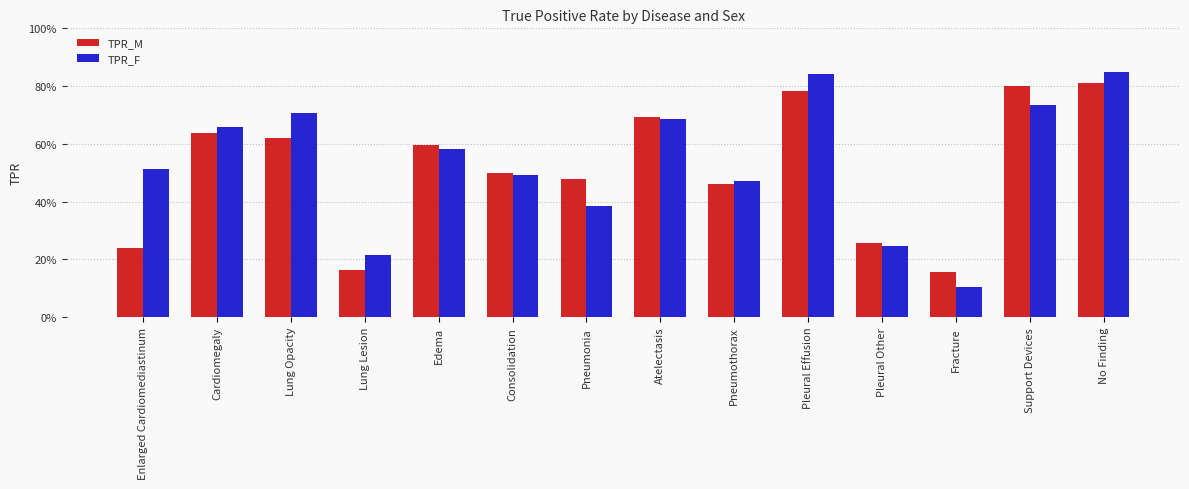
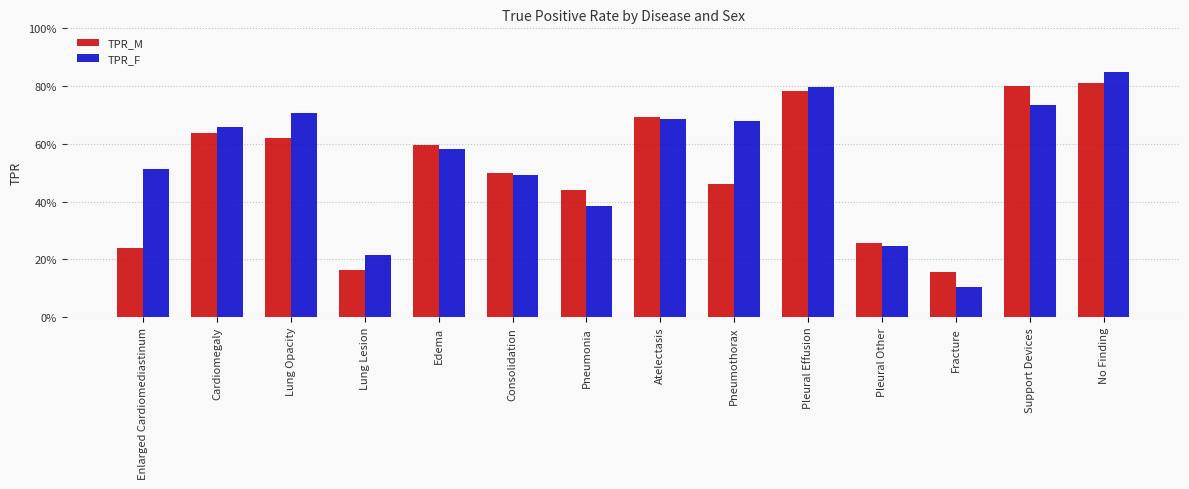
  {
    "TPR_M": {
      "Enlarged Cardiomediastinum": "24%",
      "Cardiomegaly": "64%",
      "Lung Opacity": "62%",
      "Lung Lesion": "16%",
      "Edema": "60%",
      "Consolidation": "50%",
-     "Pneumonia": "48%",
+     "Pneumonia": "44%",
      "Atelectasis": "69%",
      "Pneumothorax": "46%",
      "Pleural Effusion": "78%",
      "Pleural Other": "26%",
      "Fracture": "16%",
      "Support Devices": "80%",
      "No Finding": "81%"
    },
    "TPR_F": {
      "Enlarged Cardiomediastinum": "51%",
      "Cardiomegaly": "66%",
      "Lung Opacity": "71%",
      "Lung Lesion": "22%",
      "Edema": "58%",
      "Consolidation": "49%",
      "Pneumonia": "39%",
      "Atelectasis": "69%",
-     "Pneumothorax": "47%",
-     "Pleural Effusion": "84%",
+     "Pneumothorax": "68%",
+     "Pleural Effusion": "80%",
      "Pleural Other": "25%",
      "Fracture": "10%",
      "Support Devices": "73%",
      "No Finding": "85%"
    }
  }
